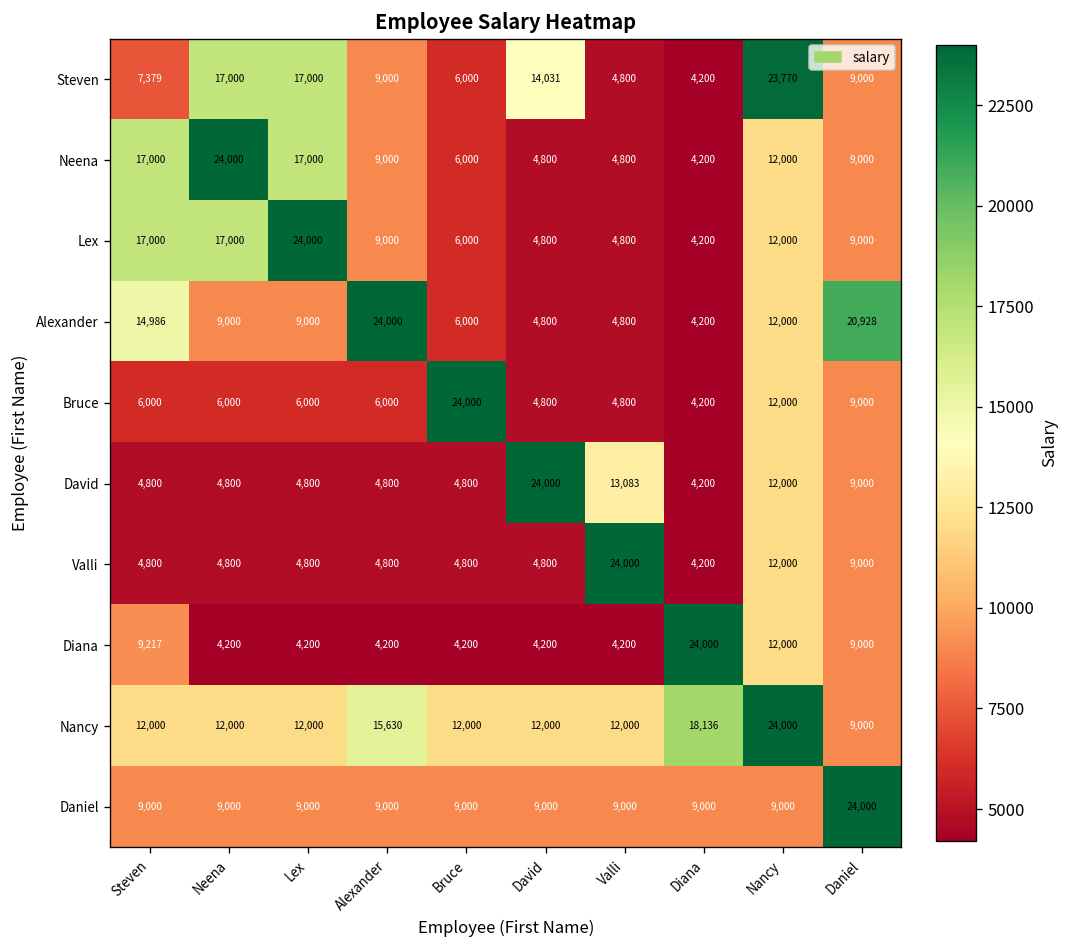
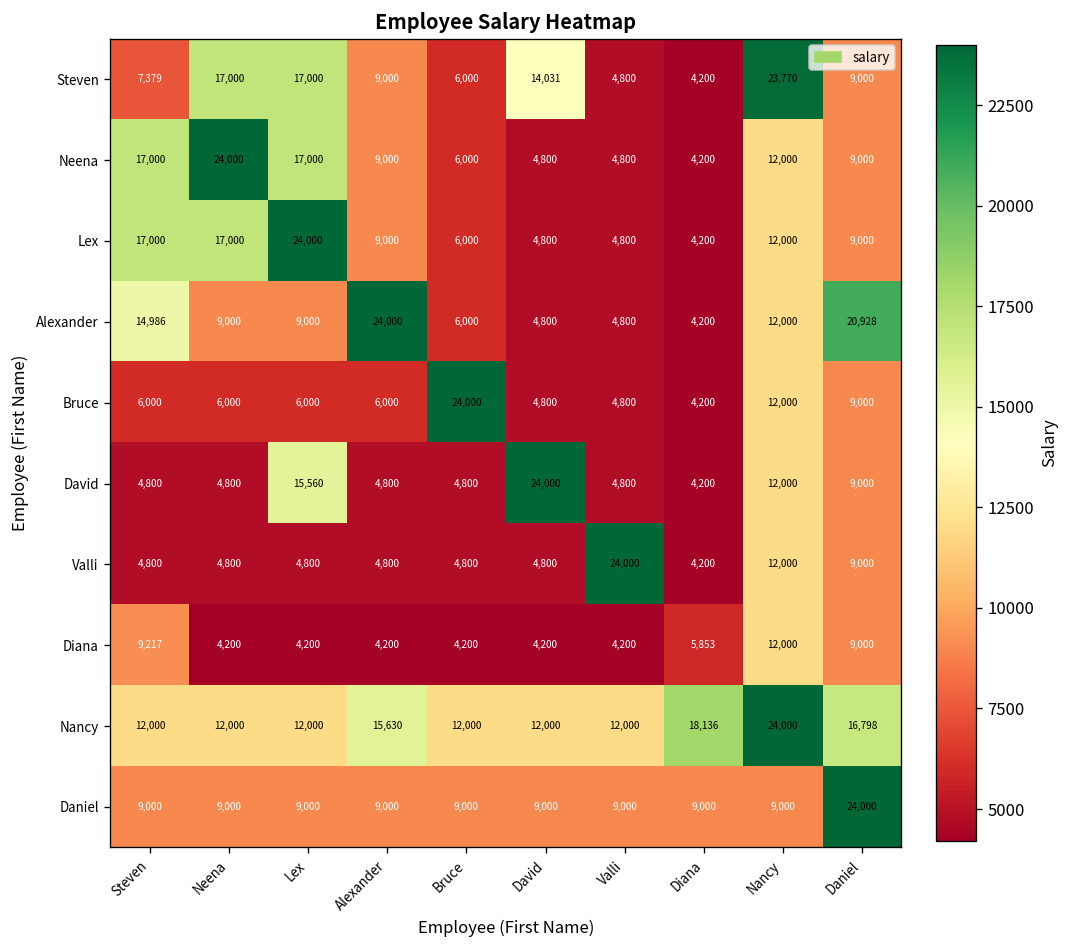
  {
    "Steven": {
      "Steven": "7,379",
      "Neena": "17,000",
      "Lex": "17,000",
      "Alexander": "9,000",
      "Bruce": "6,000",
      "David": "14,031",
      "Valli": "4,800",
      "Diana": "4,200",
      "Nancy": "23,770",
      "Daniel": "9,000"
    },
    "Neena": {
      "Steven": "17,000",
      "Neena": "24,000",
      "Lex": "17,000",
      "Alexander": "9,000",
      "Bruce": "6,000",
      "David": "4,800",
      "Valli": "4,800",
      "Diana": "4,200",
      "Nancy": "12,000",
      "Daniel": "9,000"
    },
    "Lex": {
      "Steven": "17,000",
      "Neena": "17,000",
      "Lex": "24,000",
      "Alexander": "9,000",
      "Bruce": "6,000",
      "David": "4,800",
      "Valli": "4,800",
      "Diana": "4,200",
      "Nancy": "12,000",
      "Daniel": "9,000"
    },
    "Alexander": {
      "Steven": "14,986",
      "Neena": "9,000",
      "Lex": "9,000",
      "Alexander": "24,000",
      "Bruce": "6,000",
      "David": "4,800",
      "Valli": "4,800",
      "Diana": "4,200",
      "Nancy": "12,000",
      "Daniel": "20,928"
    },
    "Bruce": {
      "Steven": "6,000",
      "Neena": "6,000",
      "Lex": "6,000",
      "Alexander": "6,000",
      "Bruce": "24,000",
      "David": "4,800",
      "Valli": "4,800",
      "Diana": "4,200",
      "Nancy": "12,000",
      "Daniel": "9,000"
    },
    "David": {
      "Steven": "4,800",
      "Neena": "4,800",
-     "Lex": "4,800",
+     "Lex": "15,560",
      "Alexander": "4,800",
      "Bruce": "4,800",
      "David": "24,000",
-     "Valli": "13,083",
+     "Valli": "4,800",
      "Diana": "4,200",
      "Nancy": "12,000",
      "Daniel": "9,000"
    },
    "Valli": {
      "Steven": "4,800",
      "Neena": "4,800",
      "Lex": "4,800",
      "Alexander": "4,800",
      "Bruce": "4,800",
      "David": "4,800",
      "Valli": "24,000",
      "Diana": "4,200",
      "Nancy": "12,000",
      "Daniel": "9,000"
    },
    "Diana": {
      "Steven": "9,217",
      "Neena": "4,200",
      "Lex": "4,200",
      "Alexander": "4,200",
      "Bruce": "4,200",
      "David": "4,200",
      "Valli": "4,200",
-     "Diana": "24,000",
+     "Diana": "5,853",
      "Nancy": "12,000",
      "Daniel": "9,000"
    },
    "Nancy": {
      "Steven": "12,000",
      "Neena": "12,000",
      "Lex": "12,000",
      "Alexander": "15,630",
      "Bruce": "12,000",
      "David": "12,000",
      "Valli": "12,000",
      "Diana": "18,136",
      "Nancy": "24,000",
-     "Daniel": "9,000"
+     "Daniel": "16,798"
    },
    "Daniel": {
      "Steven": "9,000",
      "Neena": "9,000",
      "Lex": "9,000",
      "Alexander": "9,000",
      "Bruce": "9,000",
      "David": "9,000",
      "Valli": "9,000",
      "Diana": "9,000",
      "Nancy": "9,000",
      "Daniel": "24,000"
    }
  }
